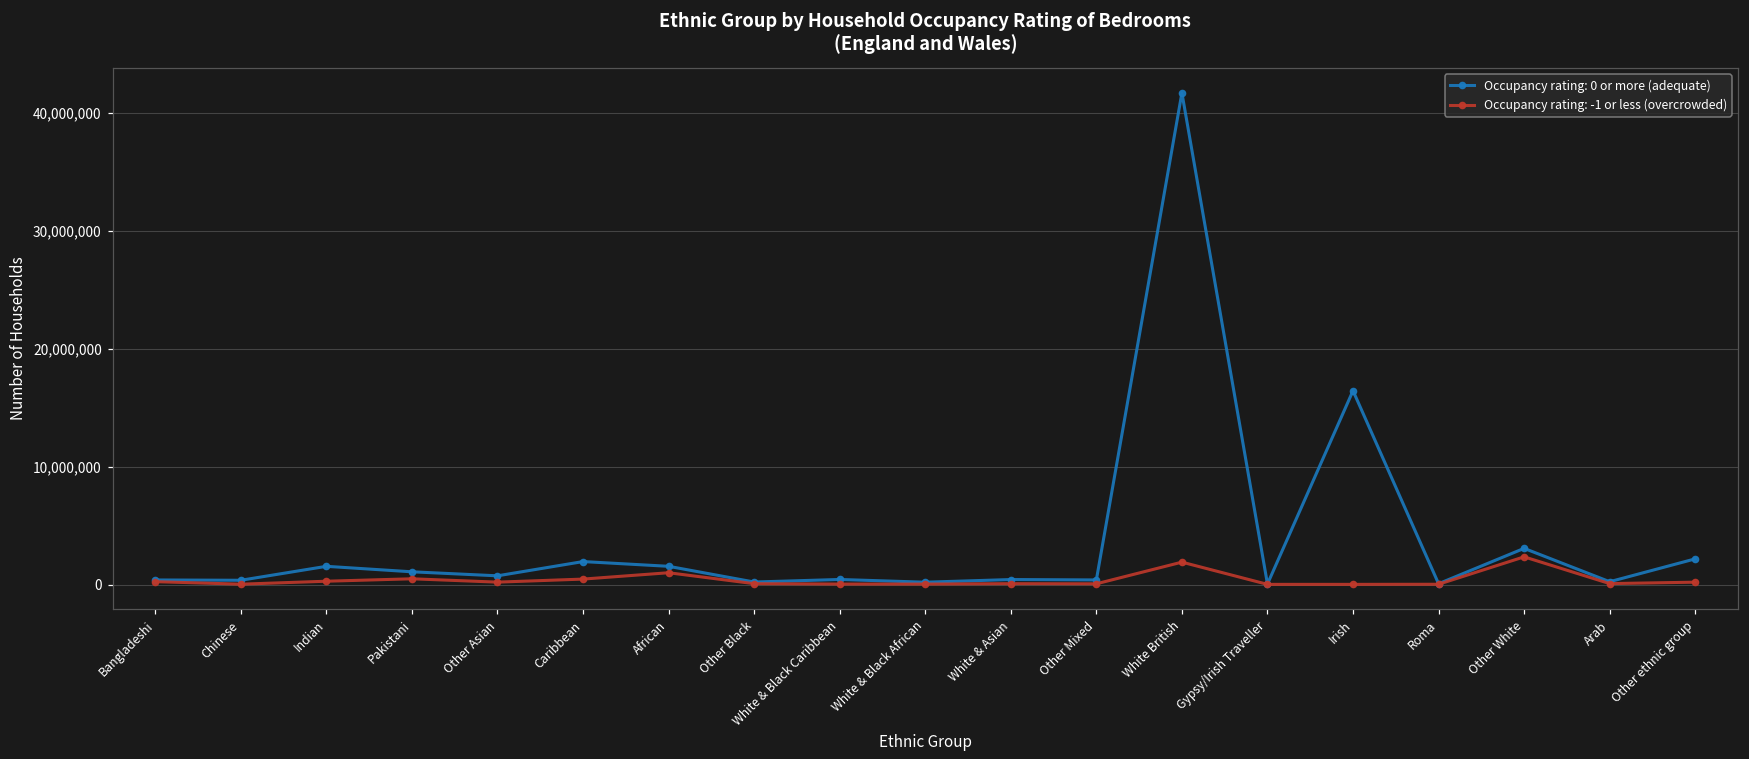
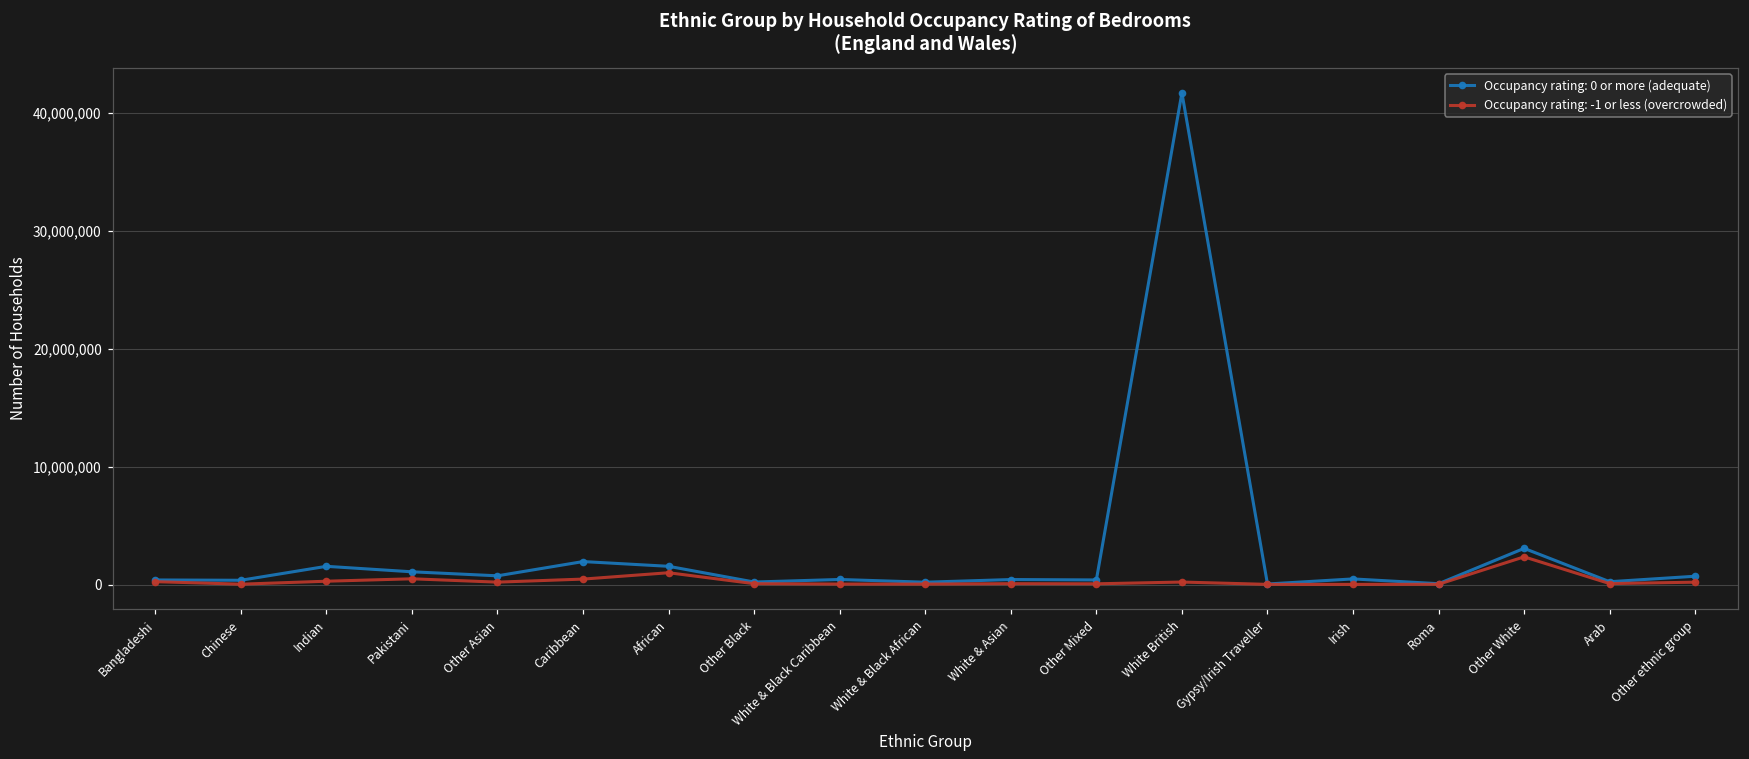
  {
    "Occupancy rating: 0 or more (adequate)": {
      "Chinese": "400,000",
      "Indian": "1,500,000",
      "Pakistani": "1,100,000",
      "Other Asian": "700,000",
      "Caribbean": "2,000,000",
      "African": "1,500,000",
      "White & Black Caribbean": "400,000",
      "White & Asian": "400,000",
      "Other Mixed": "400,000",
      "White British": "41,700,000",
-     "Irish": "16,400,000",
+     "Irish": "500,000",
      "Other White": "3,100,000",
-     "Other ethnic group": "2,200,000"
+     "Other ethnic group": "700,000"
    },
    "Occupancy rating: -1 or less (overcrowded)": {
      "Chinese": "0",
      "Indian": "300,000",
      "Pakistani": "500,000",
      "Other Asian": "200,000",
      "Caribbean": "500,000",
      "African": "1,000,000",
      "White & Black Caribbean": "0",
      "White & Asian": "100,000",
      "Other Mixed": "100,000",
-     "White British": "1,900,000",
+     "White British": "200,000",
      "Irish": "0",
      "Other White": "2,400,000",
      "Other ethnic group": "200,000"
    }
  }
